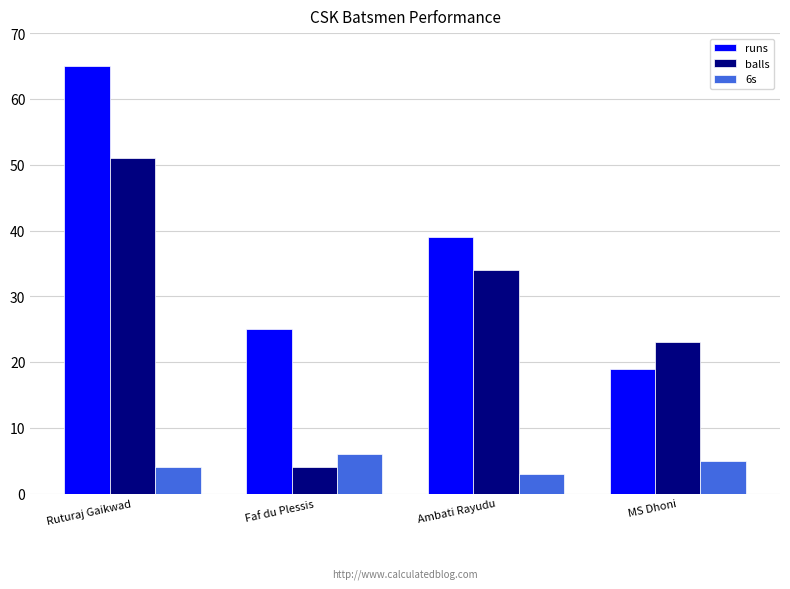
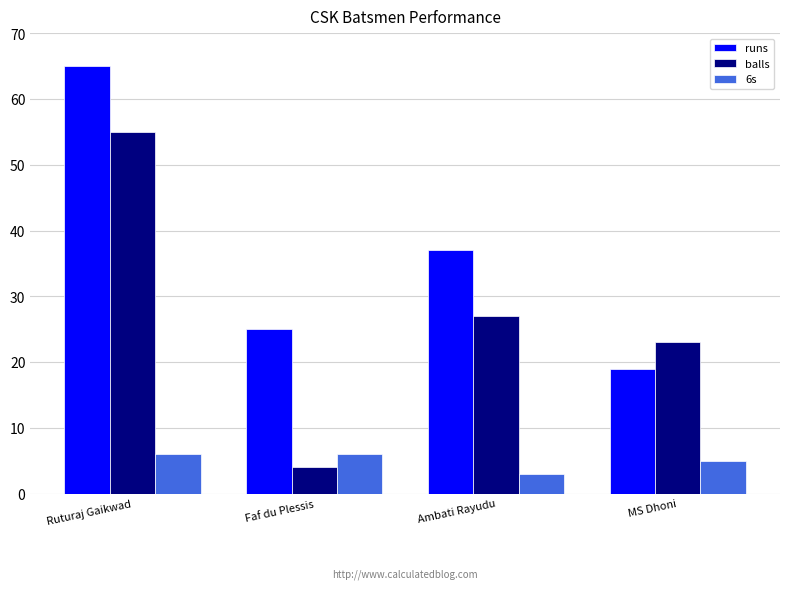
  {
    "runs": {
      "Ruturaj Gaikwad": 65,
      "Faf du Plessis": 25,
-     "Ambati Rayudu": 39,
+     "Ambati Rayudu": 37,
      "MS Dhoni": 19
    },
    "balls": {
-     "Ruturaj Gaikwad": 51,
+     "Ruturaj Gaikwad": 55,
      "Faf du Plessis": 4,
-     "Ambati Rayudu": 34,
+     "Ambati Rayudu": 27,
      "MS Dhoni": 23
    },
    "6s": {
-     "Ruturaj Gaikwad": 4,
+     "Ruturaj Gaikwad": 6,
      "Faf du Plessis": 6,
      "Ambati Rayudu": 3,
      "MS Dhoni": 5
    }
  }
